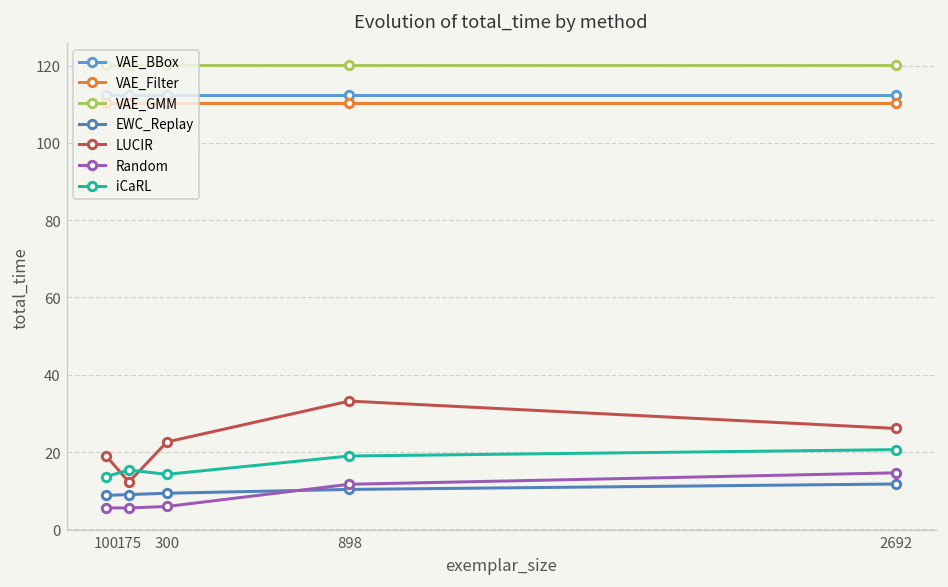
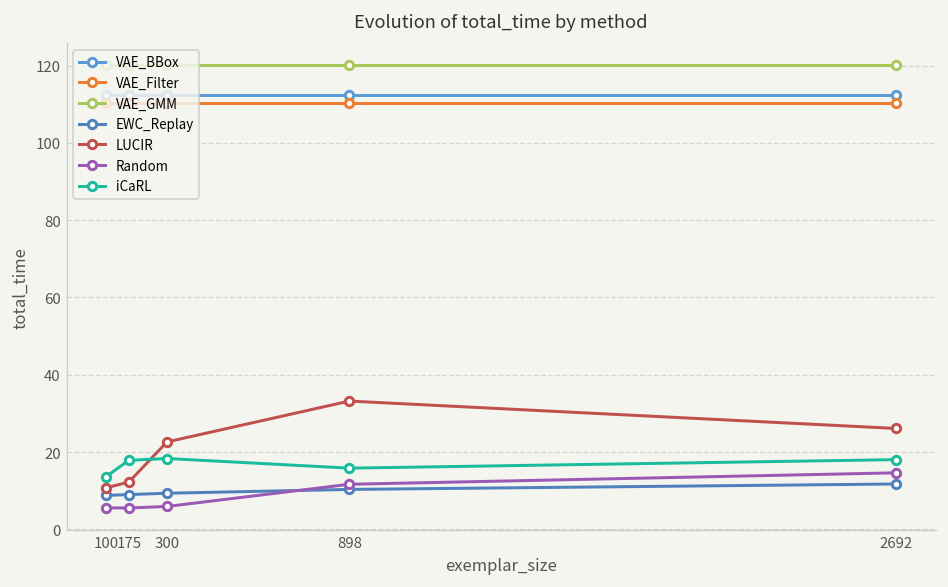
  {
    "VAE_Filter": {
      "898": 110,
      "2692": 110
    },
    "VAE_GMM": {
      "898": 120,
      "2692": 120
    },
    "LUCIR": {
-     "100": 19,
+     "100": 11,
      "175": 12,
      "300": 23,
      "898": 33,
      "2692": 26
    },
    "Random": {
      "100": 6,
      "175": 6,
      "300": 6,
      "898": 12,
      "2692": 15
    },
    "iCaRL": {
      "100": 14,
-     "175": 15,
-     "300": 14,
-     "898": 19,
-     "2692": 21
+     "175": 18,
+     "300": 18,
+     "898": 16,
+     "2692": 18
    }
  }
